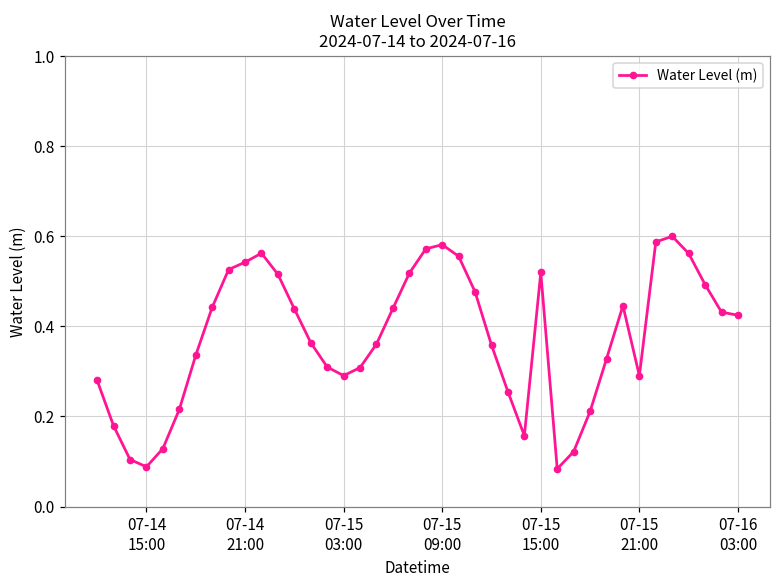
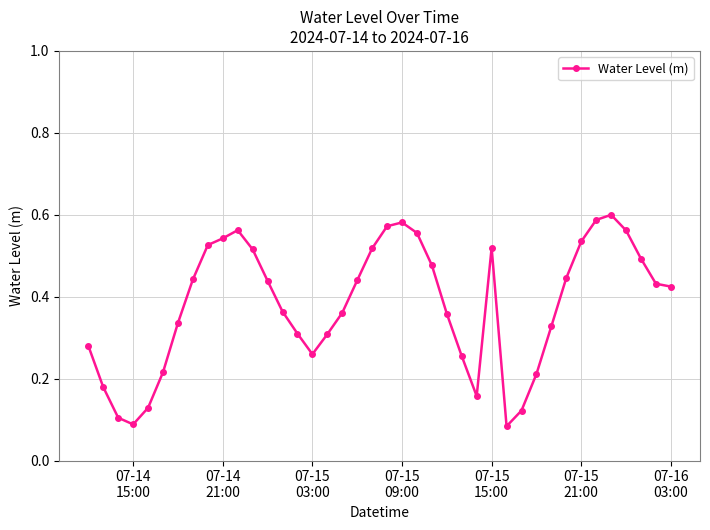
  {
    "07-14 15:00": 0.09,
    "07-14 21:00": 0.54,
-   "07-15 03:00": 0.29,
+   "07-15 03:00": 0.26,
    "07-15 09:00": 0.58,
    "07-15 15:00": 0.52,
-   "07-15 21:00": 0.29,
+   "07-15 21:00": 0.53,
    "07-16 03:00": 0.42
  }
